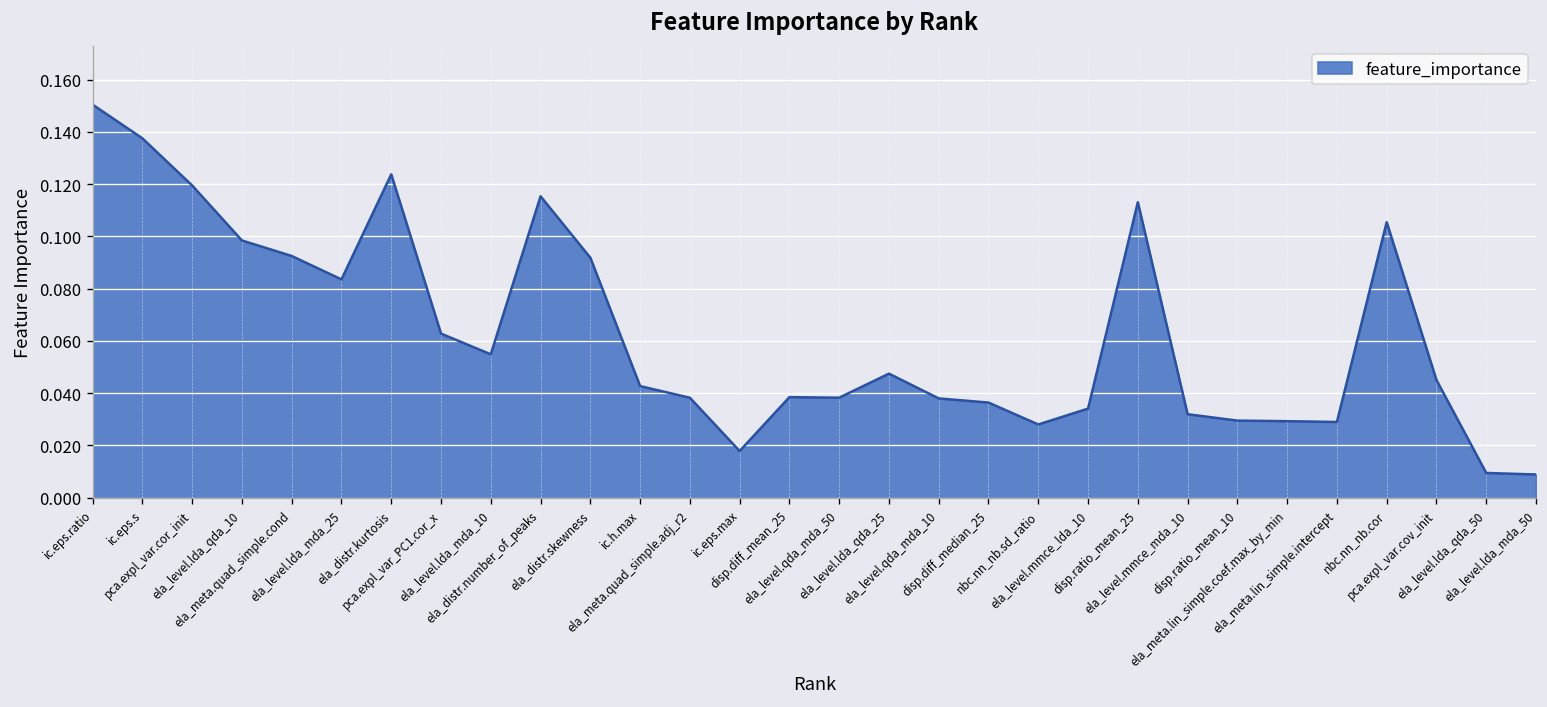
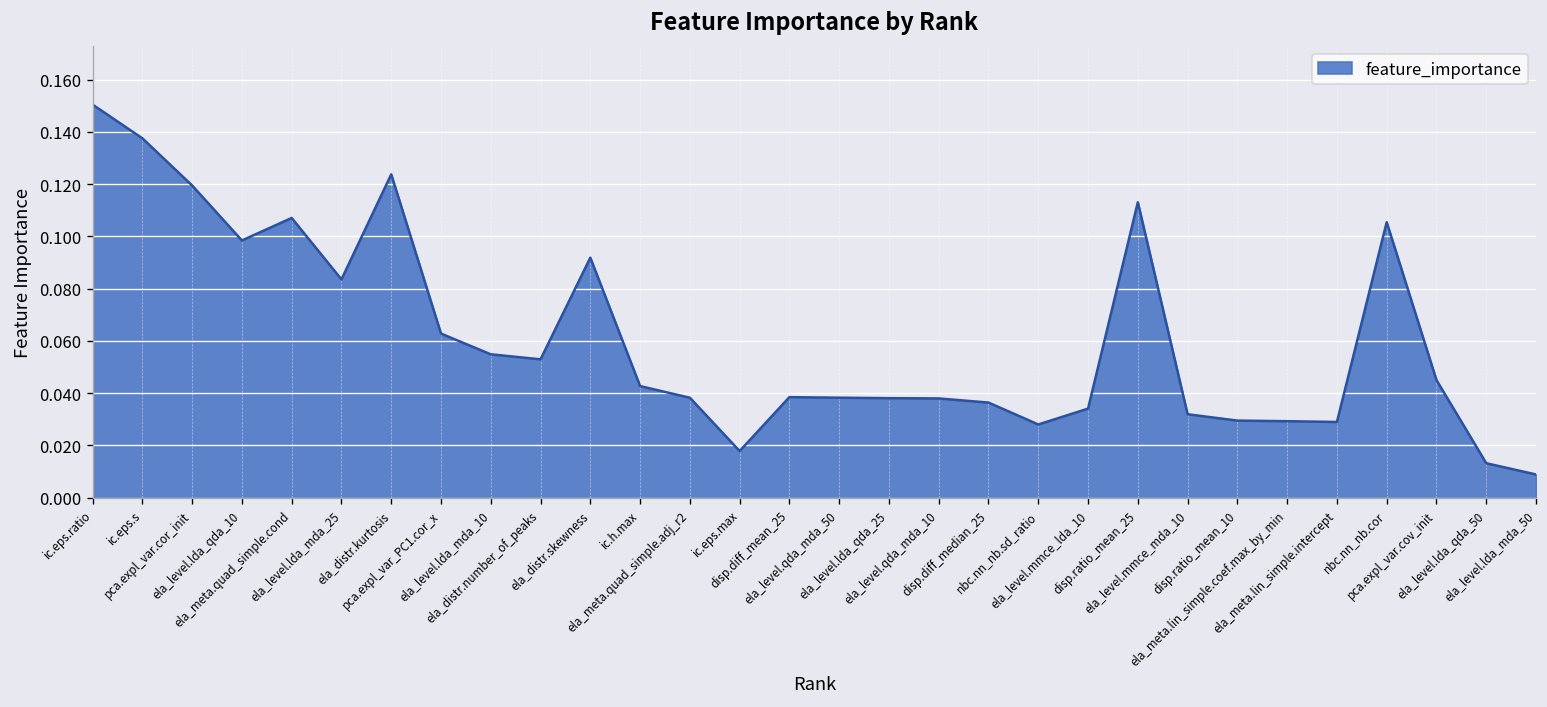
  {
    "ic.eps.ratio": 0.150,
    "ic.eps.s": 0.138,
    "pca.expl_var.cor_init": 0.119,
    "ela_level.lda_qda_10": 0.098,
-   "ela_meta.quad_simple.cond": 0.092,
+   "ela_meta.quad_simple.cond": 0.107,
    "ela_level.lda_mda_25": 0.084,
    "ela_distr.kurtosis": 0.124,
    "pca.expl_var_PC1.cor_x": 0.063,
    "ela_level.lda_mda_10": 0.055,
-   "ela_distr.number_of_peaks": 0.115,
+   "ela_distr.number_of_peaks": 0.053,
    "ela_distr.skewness": 0.092,
    "ic.h.max": 0.043,
    "ela_meta.quad_simple.adj_r2": 0.038,
    "ic.eps.max": 0.018,
    "disp.diff_mean_25": 0.038,
    "ela_level.qda_mda_50": 0.038,
-   "ela_level.lda_qda_25": 0.047,
+   "ela_level.lda_qda_25": 0.038,
    "ela_level.qda_mda_10": 0.038,
    "disp.diff_median_25": 0.036,
    "nbc.nn_nb.sd_ratio": 0.028,
    "ela_level.mmce_lda_10": 0.034,
    "disp.ratio_mean_25": 0.113,
    "ela_level.mmce_mda_10": 0.032,
    "disp.ratio_mean_10": 0.029,
    "ela_meta.lin_simple.coef.max_by_min": 0.029,
    "ela_meta.lin_simple.intercept": 0.029,
    "nbc.nn_nb.cor": 0.105,
    "pca.expl_var.cov_init": 0.045,
-   "ela_level.lda_qda_50": 0.009,
+   "ela_level.lda_qda_50": 0.013,
    "ela_level.lda_mda_50": 0.009
  }
